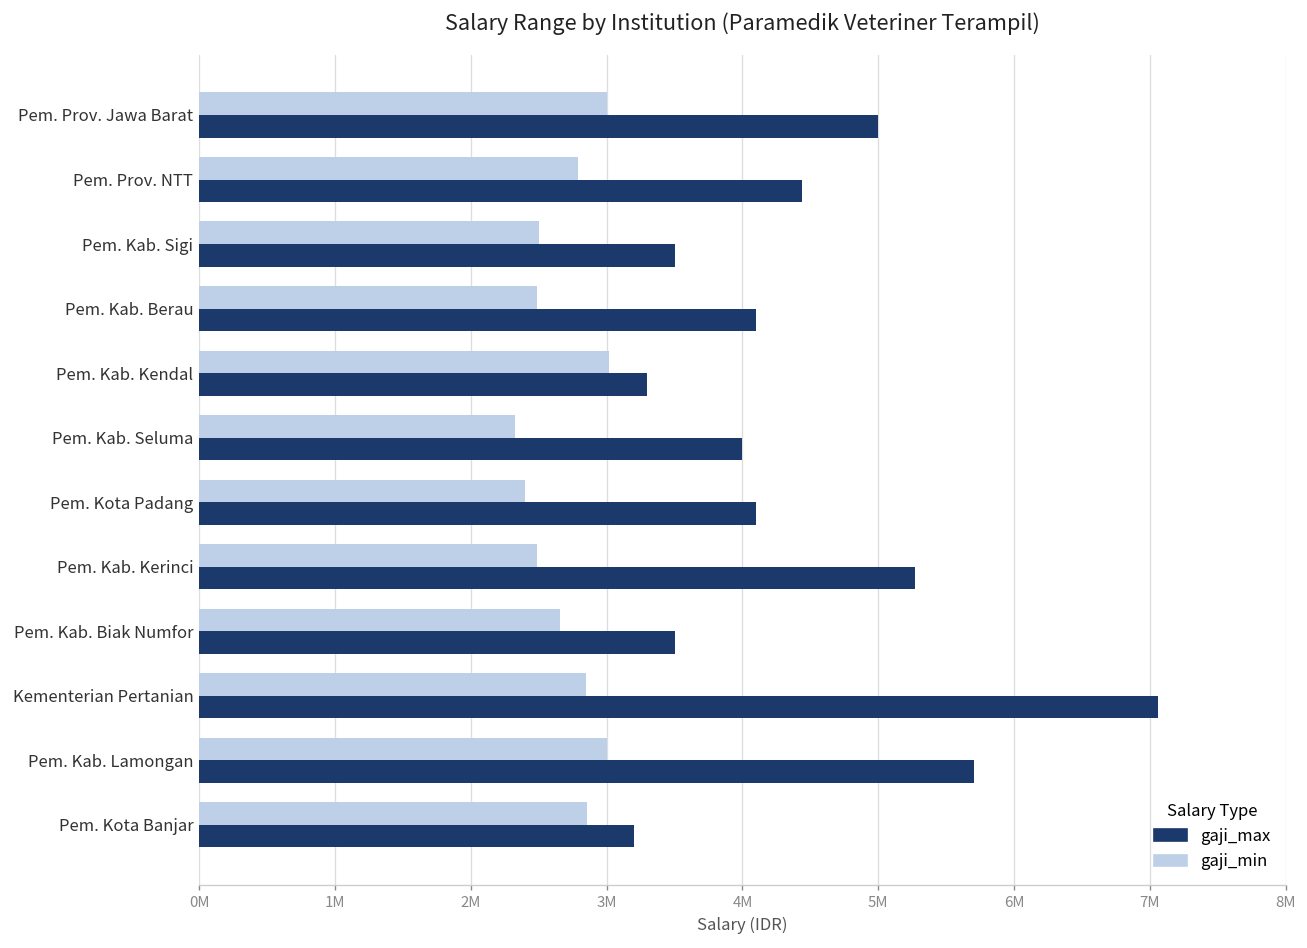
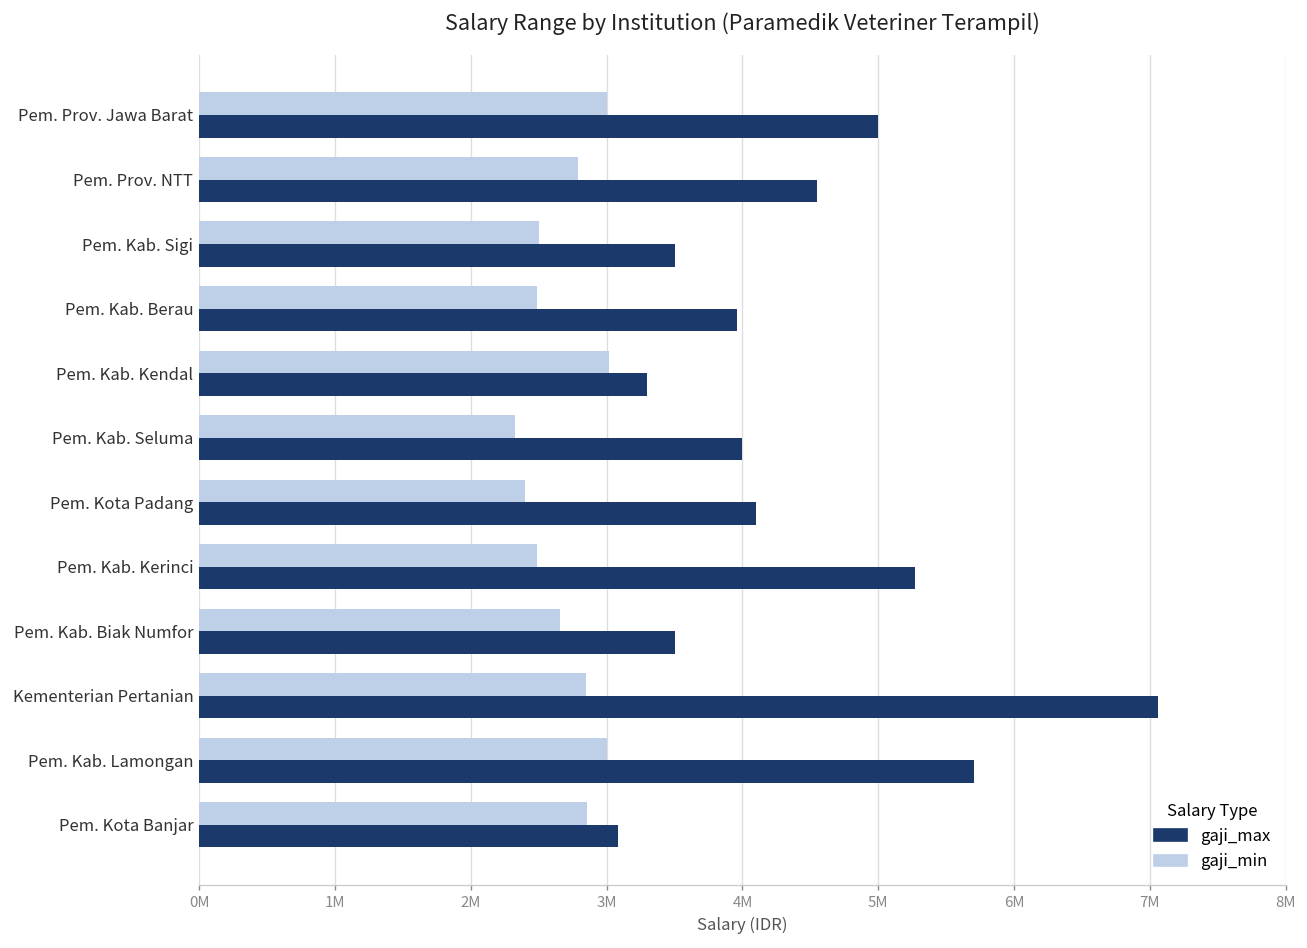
  {
    "gaji_max": {
      "Pem. Prov. Jawa Barat": 5000000,
-     "Pem. Prov. NTT": 4440000,
+     "Pem. Prov. NTT": 4550000,
      "Pem. Kab. Sigi": 3500000,
-     "Pem. Kab. Berau": 4100000,
+     "Pem. Kab. Berau": 3960000,
      "Pem. Kab. Kendal": 3300000,
      "Pem. Kab. Seluma": 4000000,
      "Pem. Kota Padang": 4100000,
      "Pem. Kab. Kerinci": 5270000,
      "Pem. Kab. Biak Numfor": 3500000,
      "Kementerian Pertanian": 7060000,
      "Pem. Kab. Lamongan": 5700000,
-     "Pem. Kota Banjar": 3200000
+     "Pem. Kota Banjar": 3080000
    },
    "gaji_min": {
      "Pem. Prov. Jawa Barat": 3000000,
      "Pem. Prov. NTT": 2790000,
      "Pem. Kab. Sigi": 2500000,
      "Pem. Kab. Berau": 2490000,
      "Pem. Kab. Kendal": 3010000,
      "Pem. Kab. Seluma": 2320000,
      "Pem. Kota Padang": 2400000,
      "Pem. Kab. Kerinci": 2490000,
      "Pem. Kab. Biak Numfor": 2660000,
      "Kementerian Pertanian": 2850000,
      "Pem. Kab. Lamongan": 3000000,
      "Pem. Kota Banjar": 2860000
    }
  }
